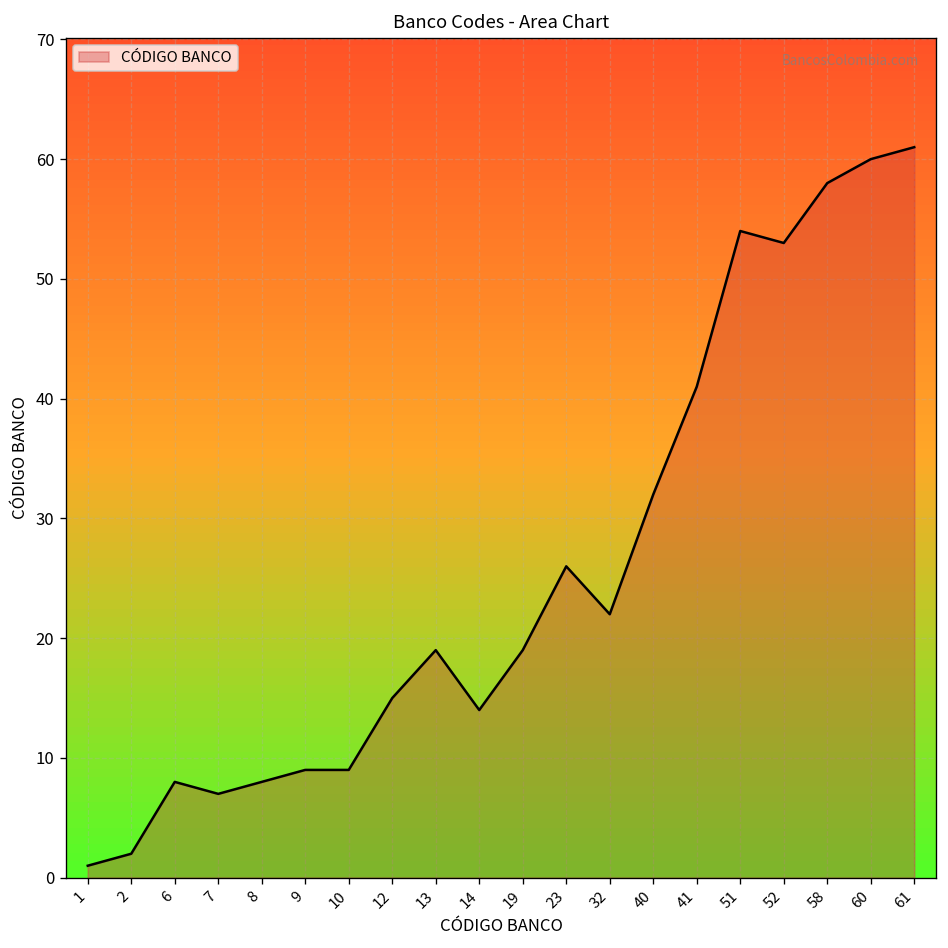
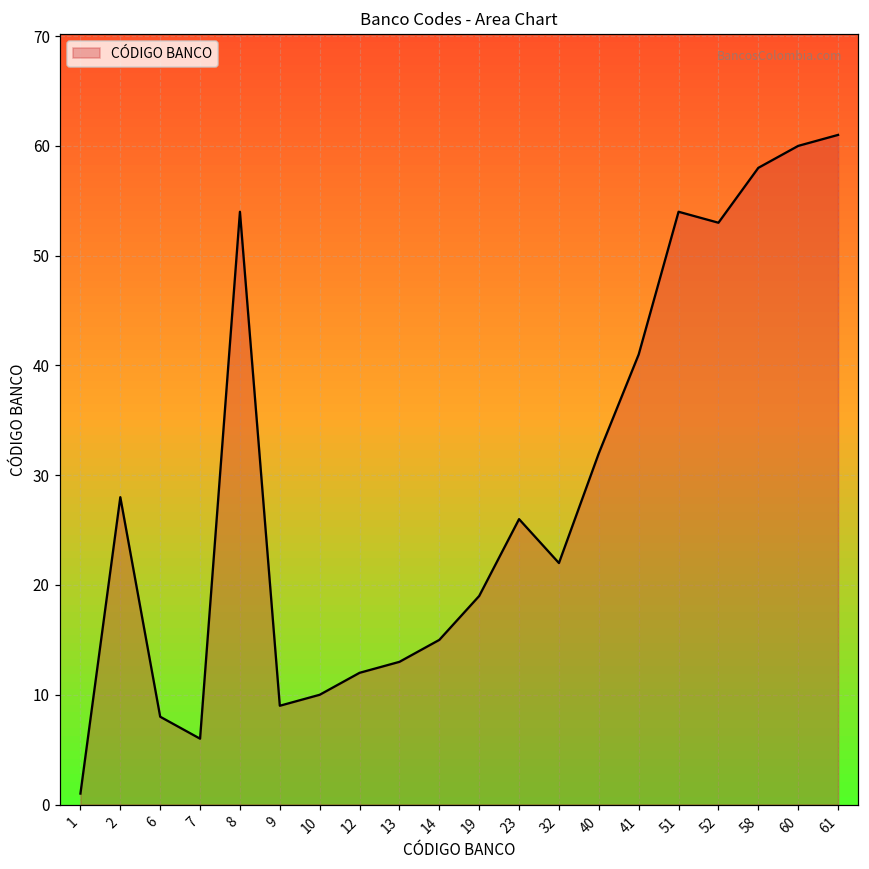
  {
    "1": 1,
-   "2": 2,
+   "2": 28,
    "6": 8,
-   "7": 7,
-   "8": 8,
+   "7": 6,
+   "8": 54,
    "9": 9,
-   "10": 9,
-   "12": 15,
-   "13": 19,
-   "14": 14,
+   "10": 10,
+   "12": 12,
+   "13": 13,
+   "14": 15,
    "19": 19,
    "23": 26,
    "32": 22,
    "40": 32,
    "41": 41,
    "51": 54,
    "52": 53,
    "58": 58,
    "60": 60,
    "61": 61
  }
